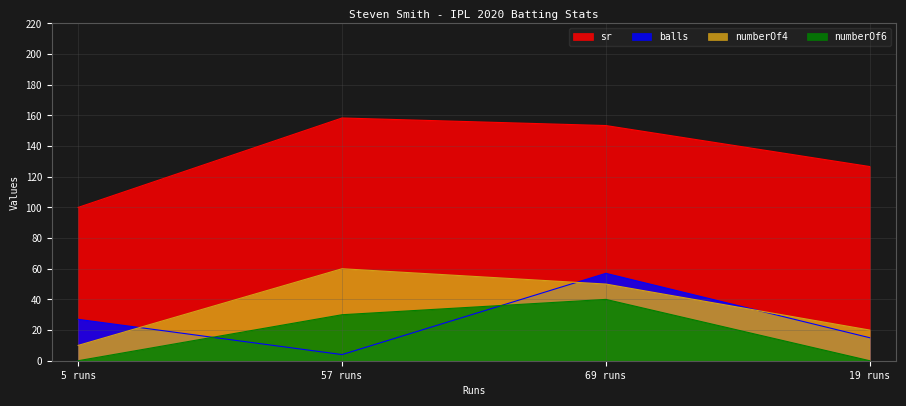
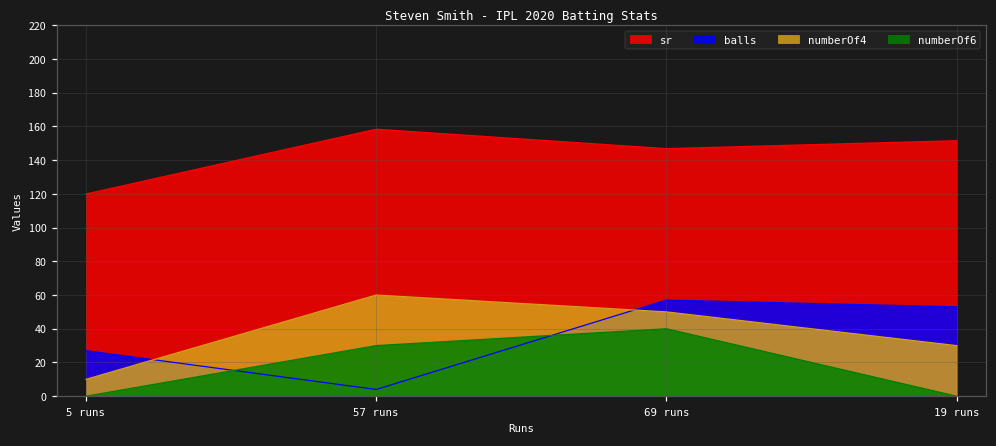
  {
    "sr": {
-     "5 runs": 100,
+     "5 runs": 120,
      "57 runs": 158,
-     "69 runs": 153,
-     "19 runs": 127
+     "69 runs": 147,
+     "19 runs": 152
    },
    "balls": {
      "5 runs": 27,
      "57 runs": 4,
      "69 runs": 57,
-     "19 runs": 15
+     "19 runs": 53
    },
    "numberOf4": {
      "5 runs": 10,
      "57 runs": 60,
      "69 runs": 50,
-     "19 runs": 20
+     "19 runs": 30
    },
    "numberOf6": {
      "5 runs": 0,
      "57 runs": 30,
      "69 runs": 40,
      "19 runs": 0
    }
  }
